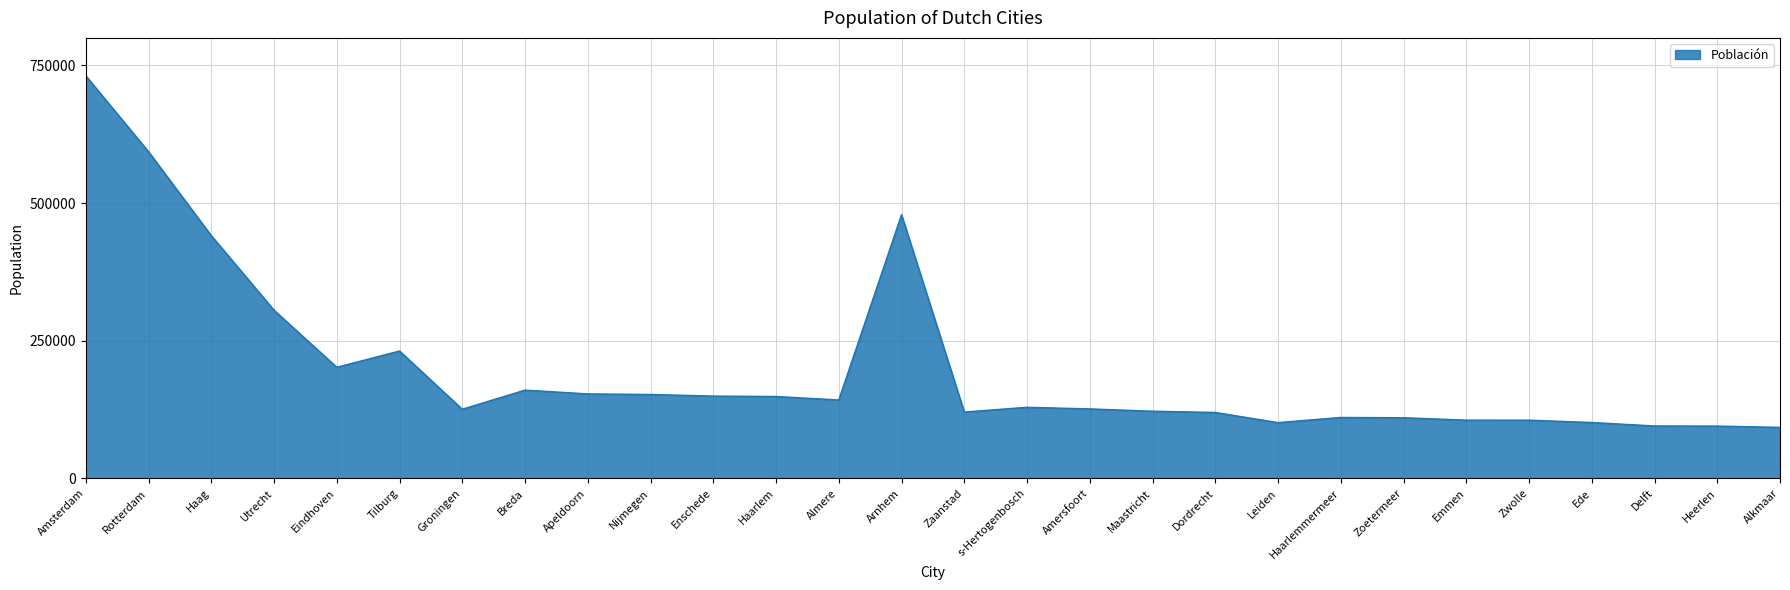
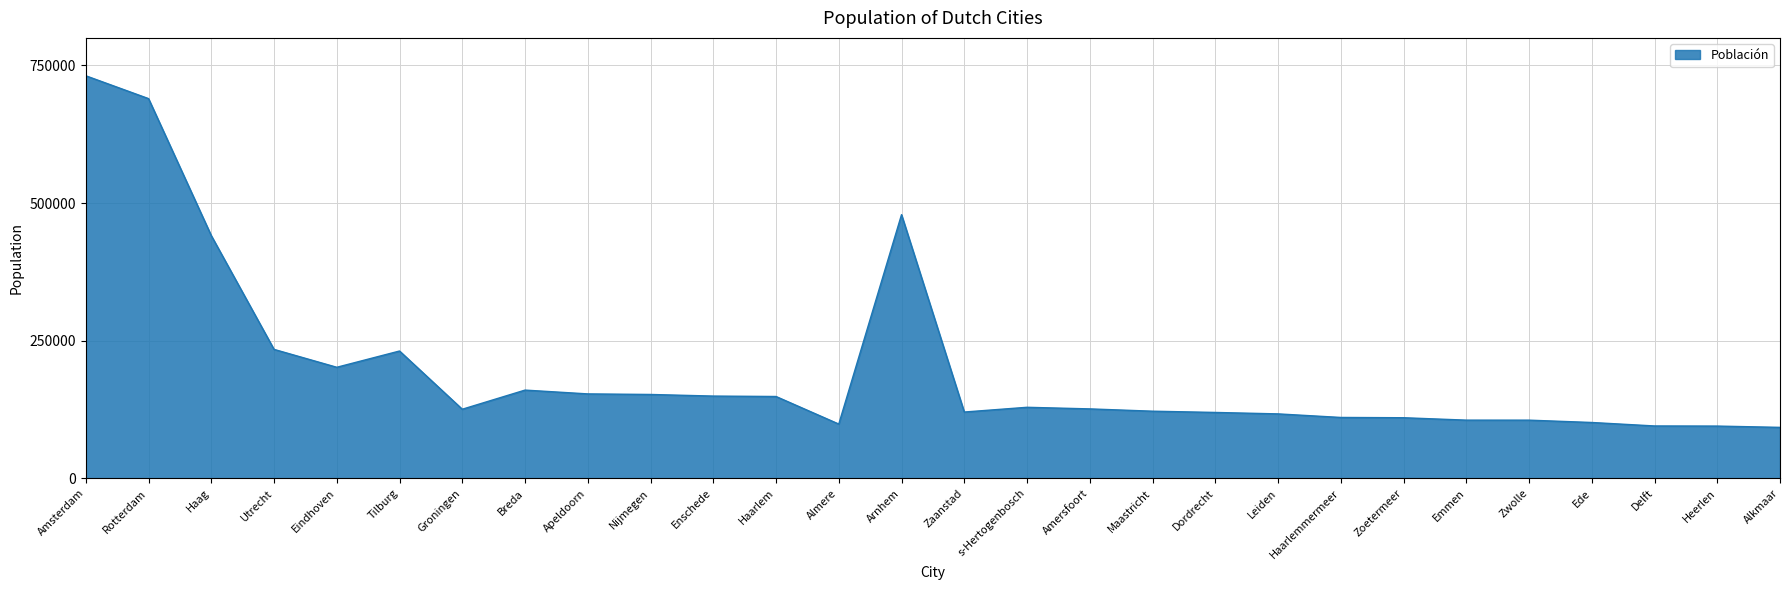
  {
    "Amsterdam": 730000,
-   "Rotterdam": 590000,
+   "Rotterdam": 690000,
    "Haag": 440000,
-   "Utrecht": 310000,
+   "Utrecht": 230000,
    "Eindhoven": 200000,
    "Tilburg": 230000,
    "Groningen": 130000,
    "Breda": 160000,
    "Apeldoorn": 150000,
    "Nijmegen": 150000,
    "Enschede": 150000,
    "Haarlem": 150000,
-   "Almere": 140000,
+   "Almere": 100000,
    "Arnhem": 480000,
    "Zaanstad": 120000,
    "s-Hertogenbosch": 130000,
    "Amersfoort": 130000,
    "Maastricht": 120000,
    "Dordrecht": 120000,
-   "Leiden": 100000,
+   "Leiden": 120000,
    "Haarlemmermeer": 110000,
    "Zoetermeer": 110000,
    "Emmen": 110000,
    "Zwolle": 110000,
    "Ede": 100000,
    "Delft": 100000,
    "Heerlen": 100000,
    "Alkmaar": 90000
  }
